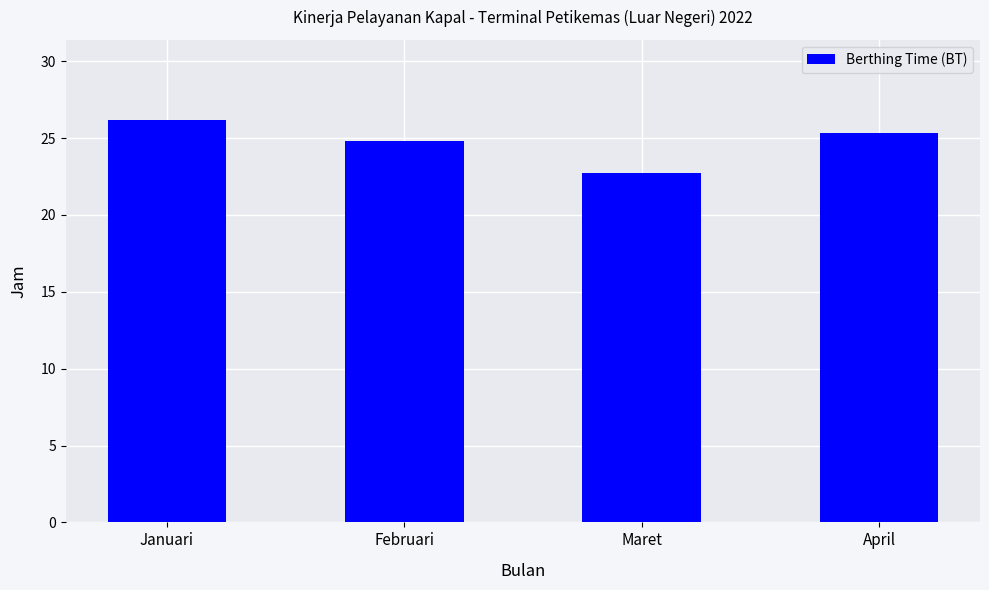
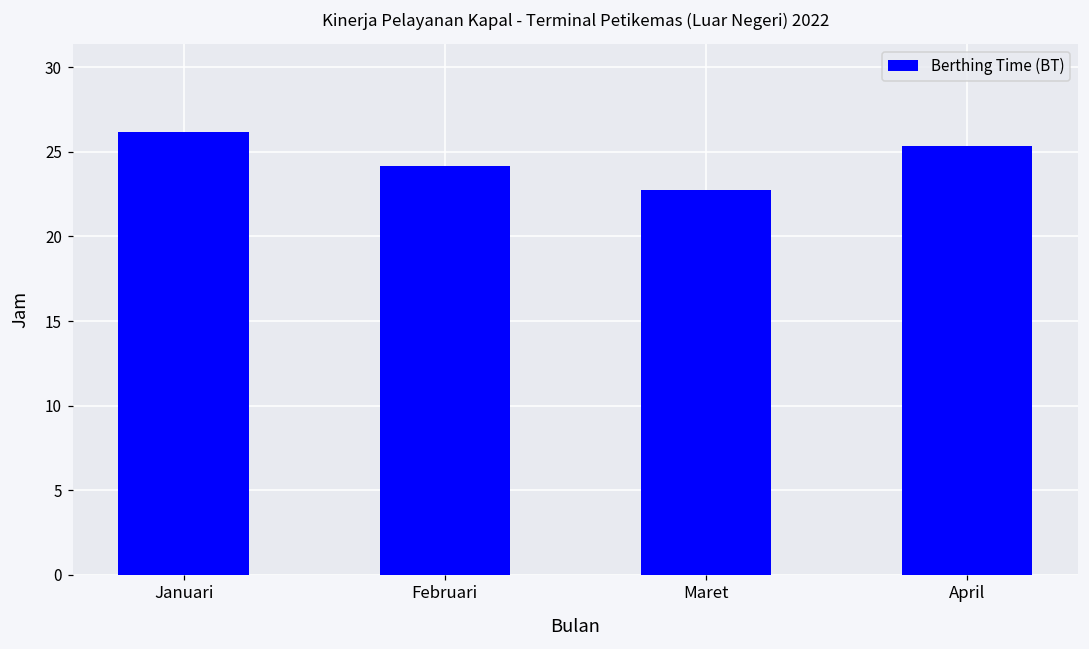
  {
    "Januari": 26.2,
-   "Februari": 24.8,
+   "Februari": 24.2,
    "Maret": 22.8,
    "April": 25.3
  }
